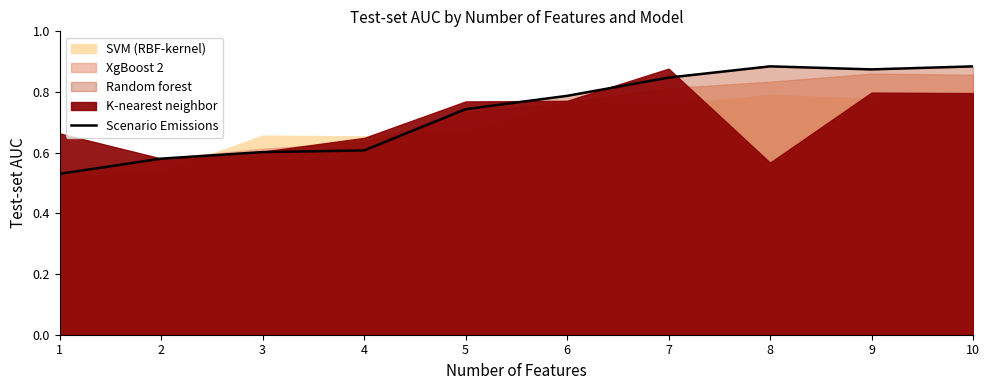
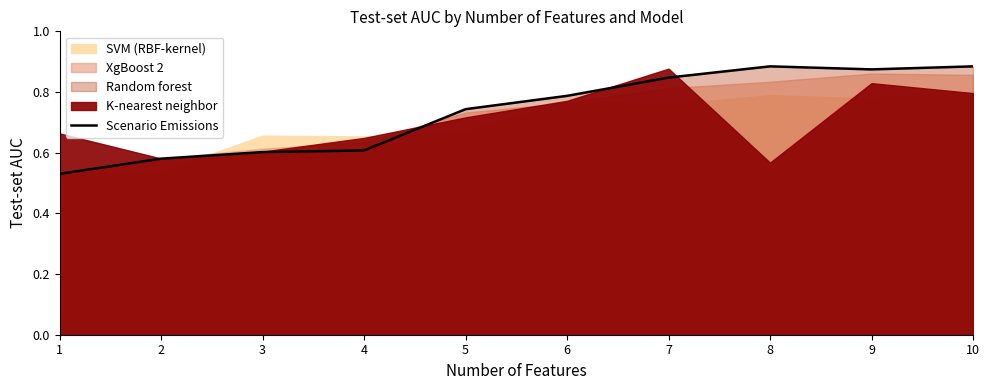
  {
    "K-nearest neighbor": {
      "1": 0.66,
-     "5": 0.77,
+     "5": 0.72,
      "7": 0.88,
      "8": 0.57,
-     "9": 0.80
+     "9": 0.83
    }
  }
